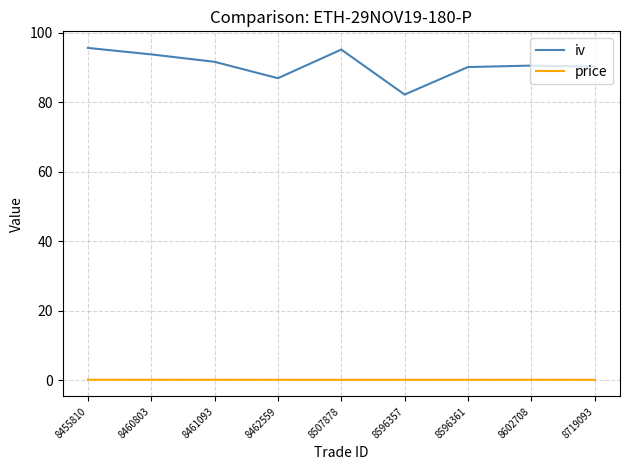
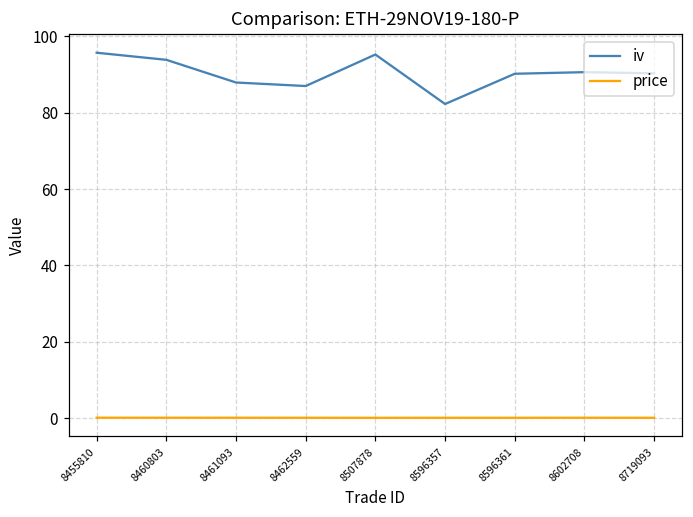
  {
    "iv": {
      "8455810": 96,
      "8460803": 94,
-     "8461093": 92,
+     "8461093": 88,
      "8462559": 87,
      "8507878": 95,
      "8596357": 82,
      "8596361": 90
    },
    "price": {
      "8455810": 0,
      "8460803": 0,
      "8461093": 0,
      "8462559": 0,
      "8507878": 0,
      "8596357": 0,
      "8596361": 0,
      "8602708": 0,
      "8719093": 0
    }
  }
